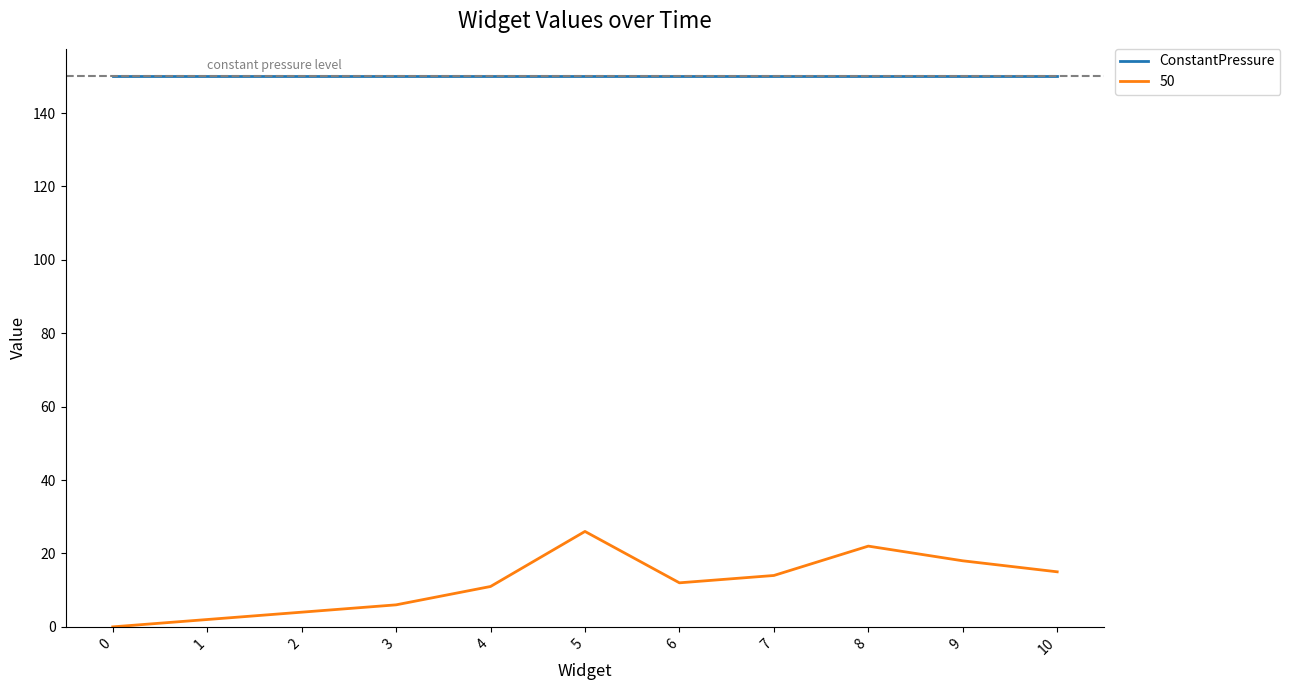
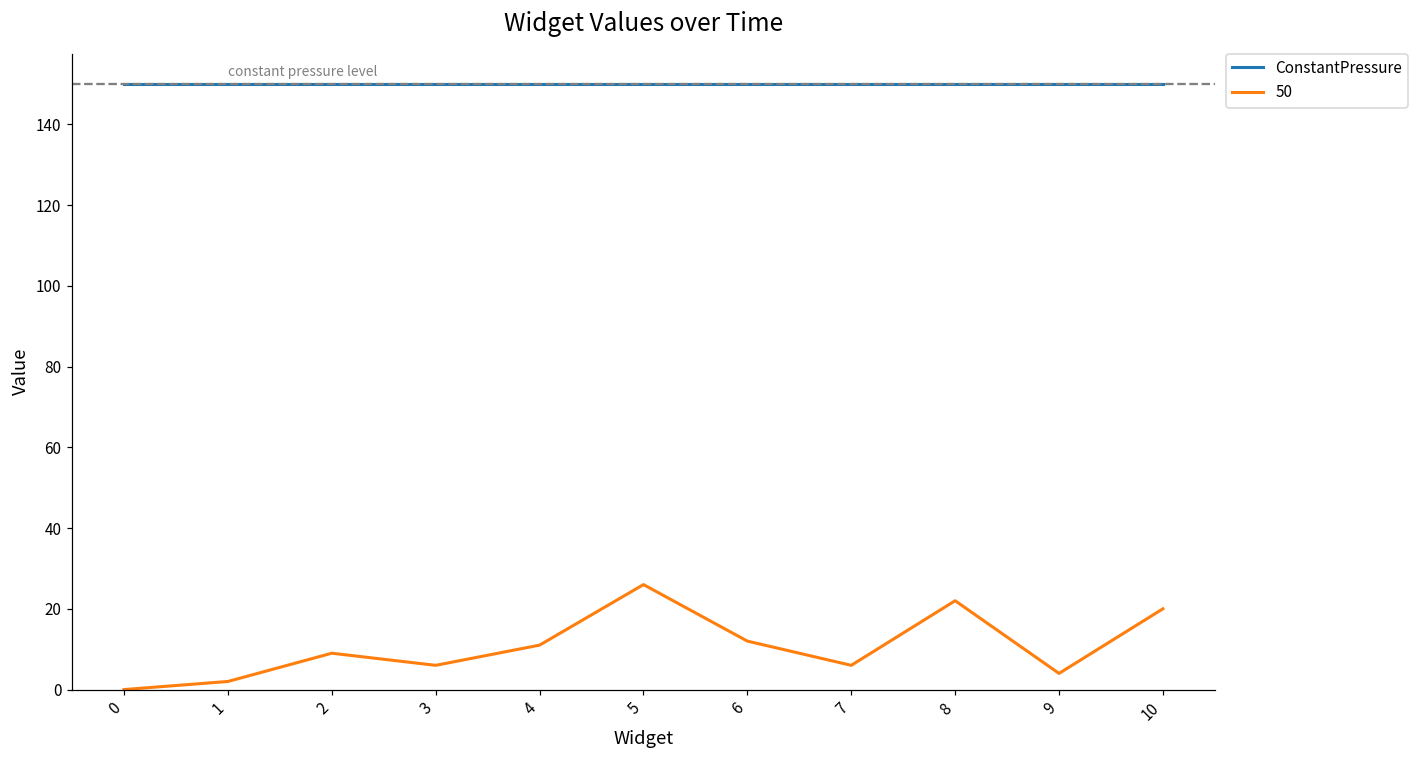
  {
    "ConstantPressure": {
      "0": 150,
      "1": 150,
      "2": 150,
      "3": 150,
      "4": 150,
      "5": 150,
      "6": 150,
      "7": 150,
      "8": 150,
      "9": 150,
      "10": 150
    },
    "50": {
      "0": 0,
      "1": 2,
-     "2": 4,
+     "2": 9,
      "3": 6,
      "4": 11,
      "5": 26,
      "6": 12,
-     "7": 14,
+     "7": 6,
      "8": 22,
-     "9": 18,
-     "10": 15
+     "9": 4,
+     "10": 20
    }
  }
